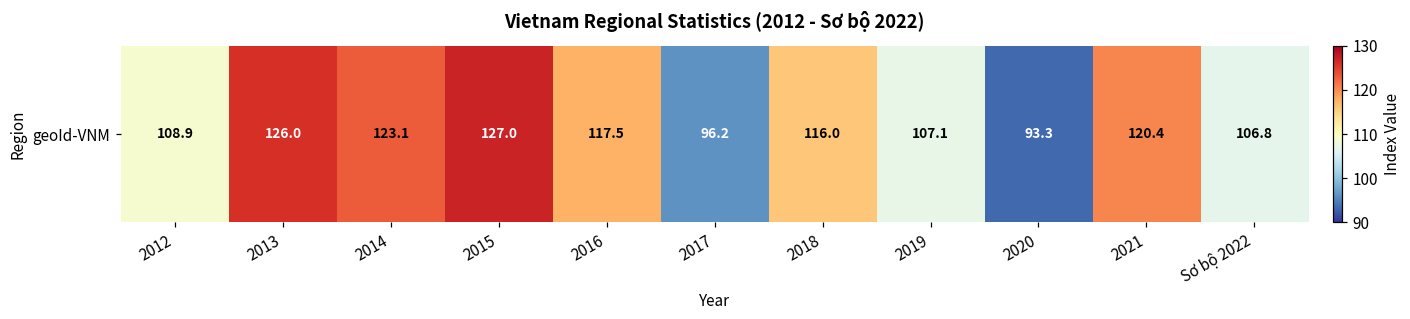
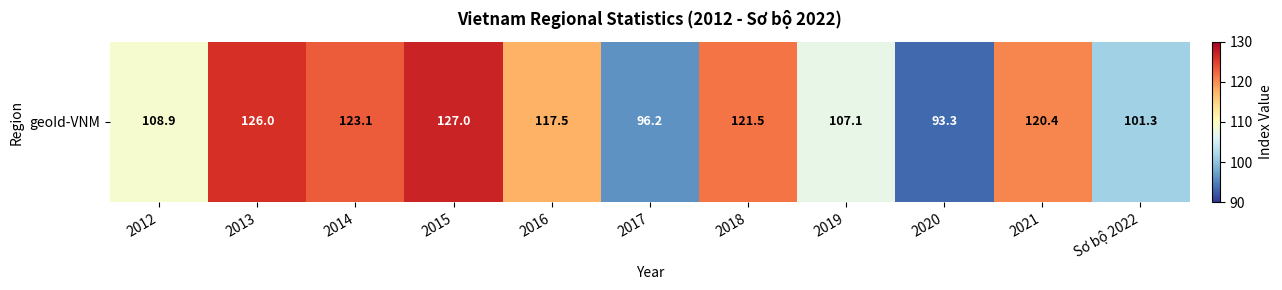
  {
    "geoId-VNM": {
      "2012": 108.9,
      "2013": 126.0,
      "2014": 123.1,
      "2015": 127.0,
      "2016": 117.5,
      "2017": 96.2,
-     "2018": 116.0,
+     "2018": 121.5,
      "2019": 107.1,
      "2020": 93.3,
      "2021": 120.4,
-     "Sơ bộ 2022": 106.8
+     "Sơ bộ 2022": 101.3
    }
  }
